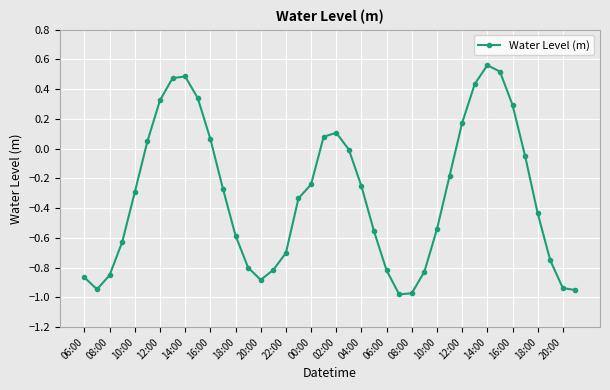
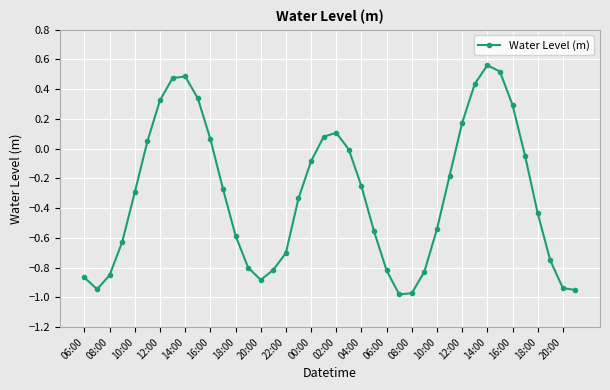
  {
    "22:00": -0.70,
-   "00:00": -0.24,
+   "00:00": -0.08,
    "02:00": 0.11,
    "04:00": -0.25
  }
